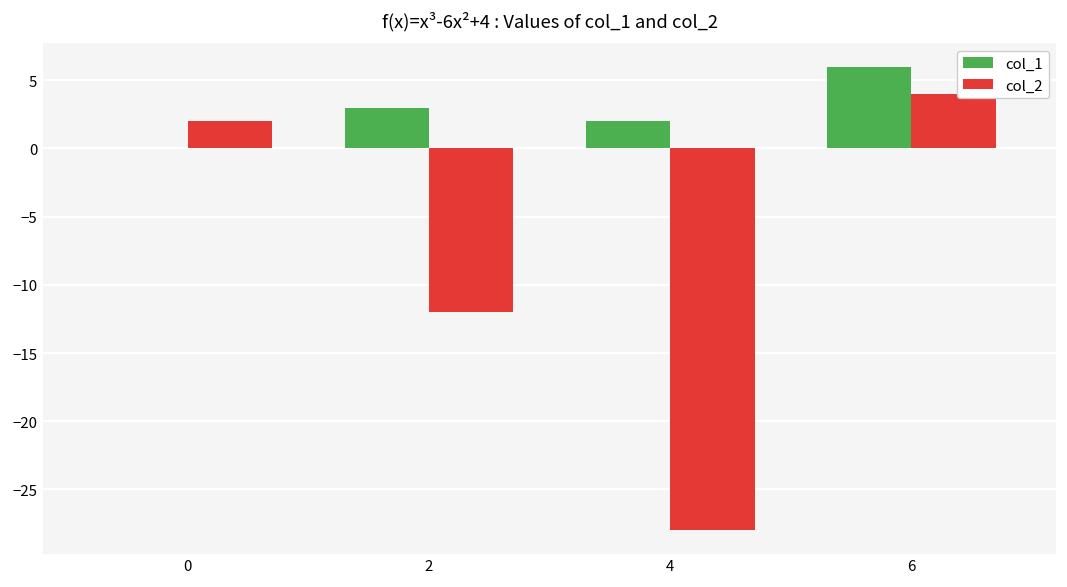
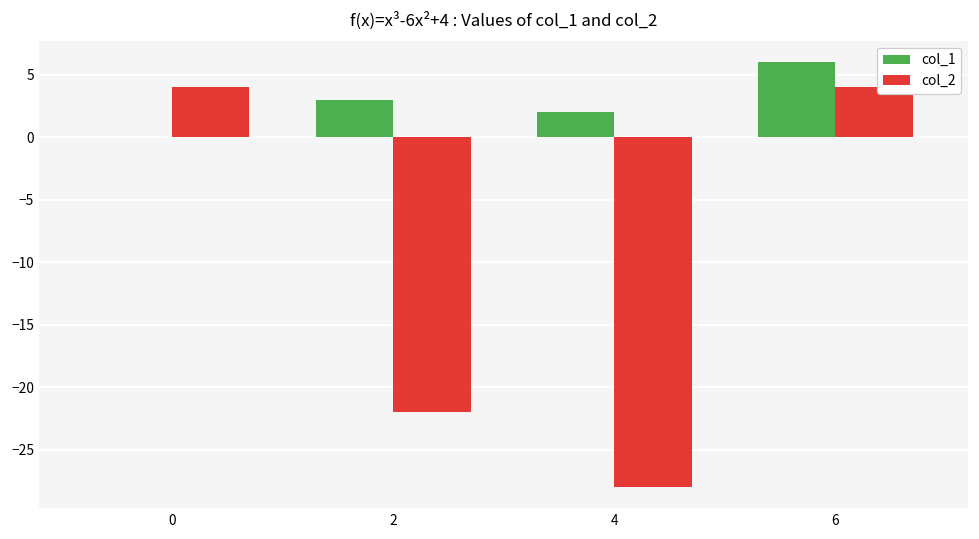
  {
    "col_1": {
      "0": 0,
      "2": 3,
      "4": 2,
      "6": 6
    },
    "col_2": {
-     "0": 2,
-     "2": -12,
+     "0": 4,
+     "2": -22,
      "4": -28,
      "6": 4
    }
  }
